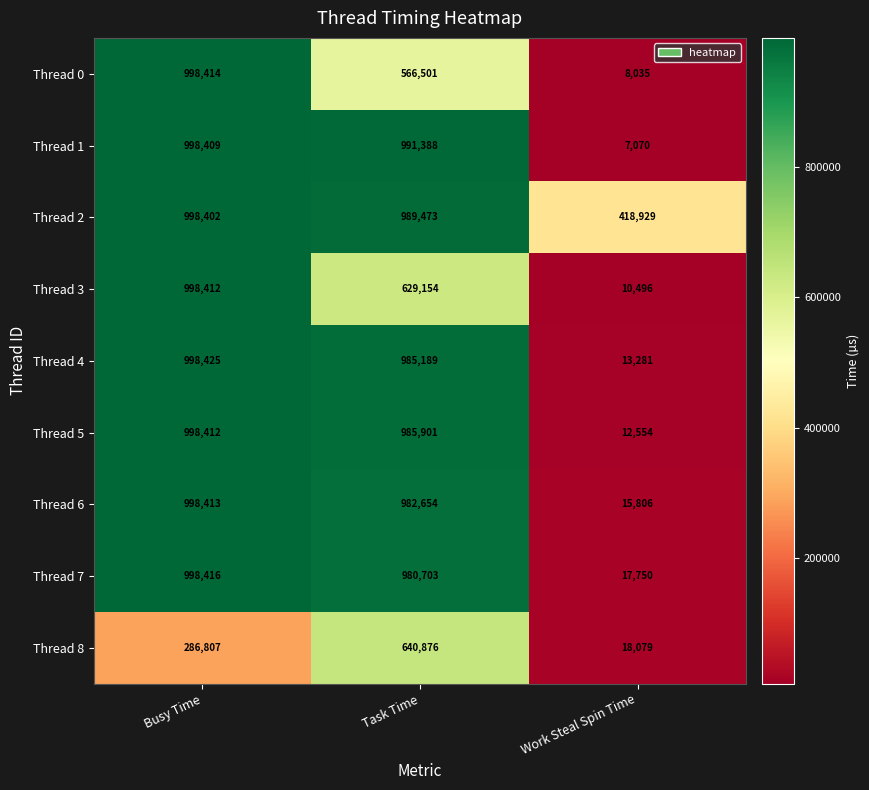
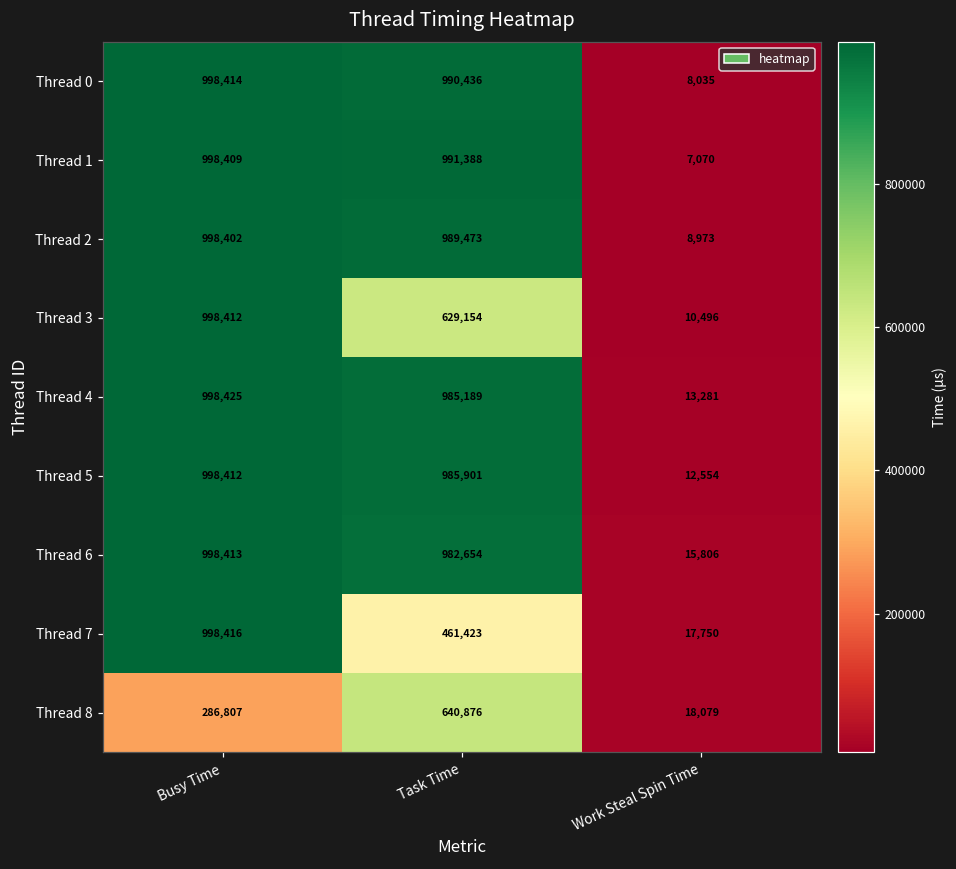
  {
    "Thread 0": {
      "Busy Time": "998,414",
-     "Task Time": "566,501",
+     "Task Time": "990,436",
      "Work Steal Spin Time": "8,035"
    },
    "Thread 1": {
      "Busy Time": "998,409",
      "Task Time": "991,388",
      "Work Steal Spin Time": "7,070"
    },
    "Thread 2": {
      "Busy Time": "998,402",
      "Task Time": "989,473",
-     "Work Steal Spin Time": "418,929"
+     "Work Steal Spin Time": "8,973"
    },
    "Thread 3": {
      "Busy Time": "998,412",
      "Task Time": "629,154",
      "Work Steal Spin Time": "10,496"
    },
    "Thread 4": {
      "Busy Time": "998,425",
      "Task Time": "985,189",
      "Work Steal Spin Time": "13,281"
    },
    "Thread 5": {
      "Busy Time": "998,412",
      "Task Time": "985,901",
      "Work Steal Spin Time": "12,554"
    },
    "Thread 6": {
      "Busy Time": "998,413",
      "Task Time": "982,654",
      "Work Steal Spin Time": "15,806"
    },
    "Thread 7": {
      "Busy Time": "998,416",
-     "Task Time": "980,703",
+     "Task Time": "461,423",
      "Work Steal Spin Time": "17,750"
    },
    "Thread 8": {
      "Busy Time": "286,807",
      "Task Time": "640,876",
      "Work Steal Spin Time": "18,079"
    }
  }
